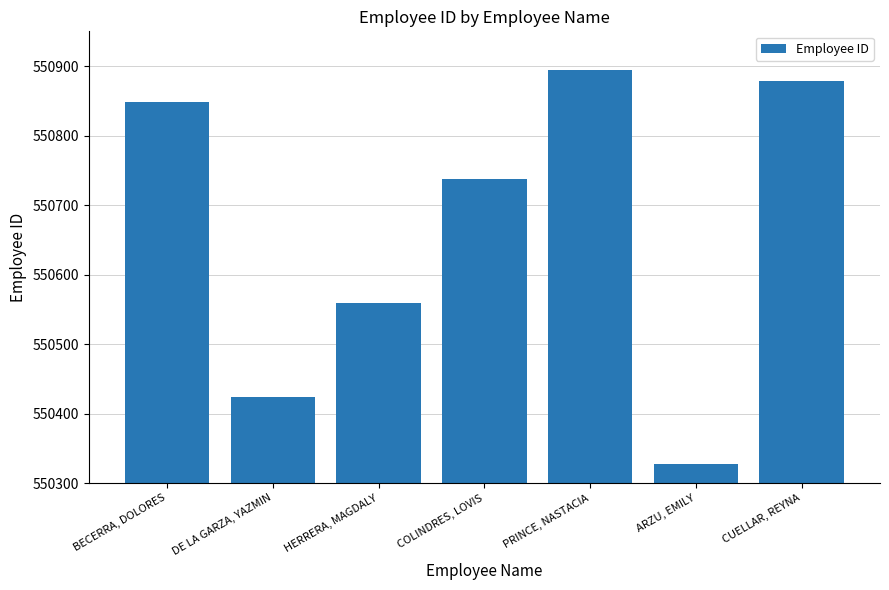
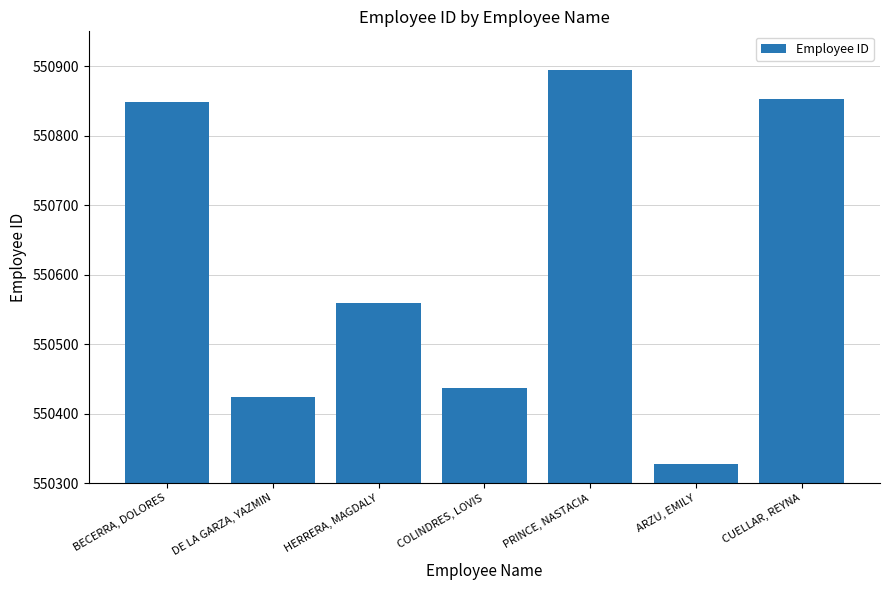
  {
    "BECERRA, DOLORES": 550850,
    "DE LA GARZA, YAZMIN": 550420,
    "HERRERA, MAGDALY": 550560,
-   "COLINDRES, LOVIS": 550740,
+   "COLINDRES, LOVIS": 550440,
    "PRINCE, NASTACIA": 550890,
    "ARZU, EMILY": 550330,
-   "CUELLAR, REYNA": 550880
+   "CUELLAR, REYNA": 550850
  }
